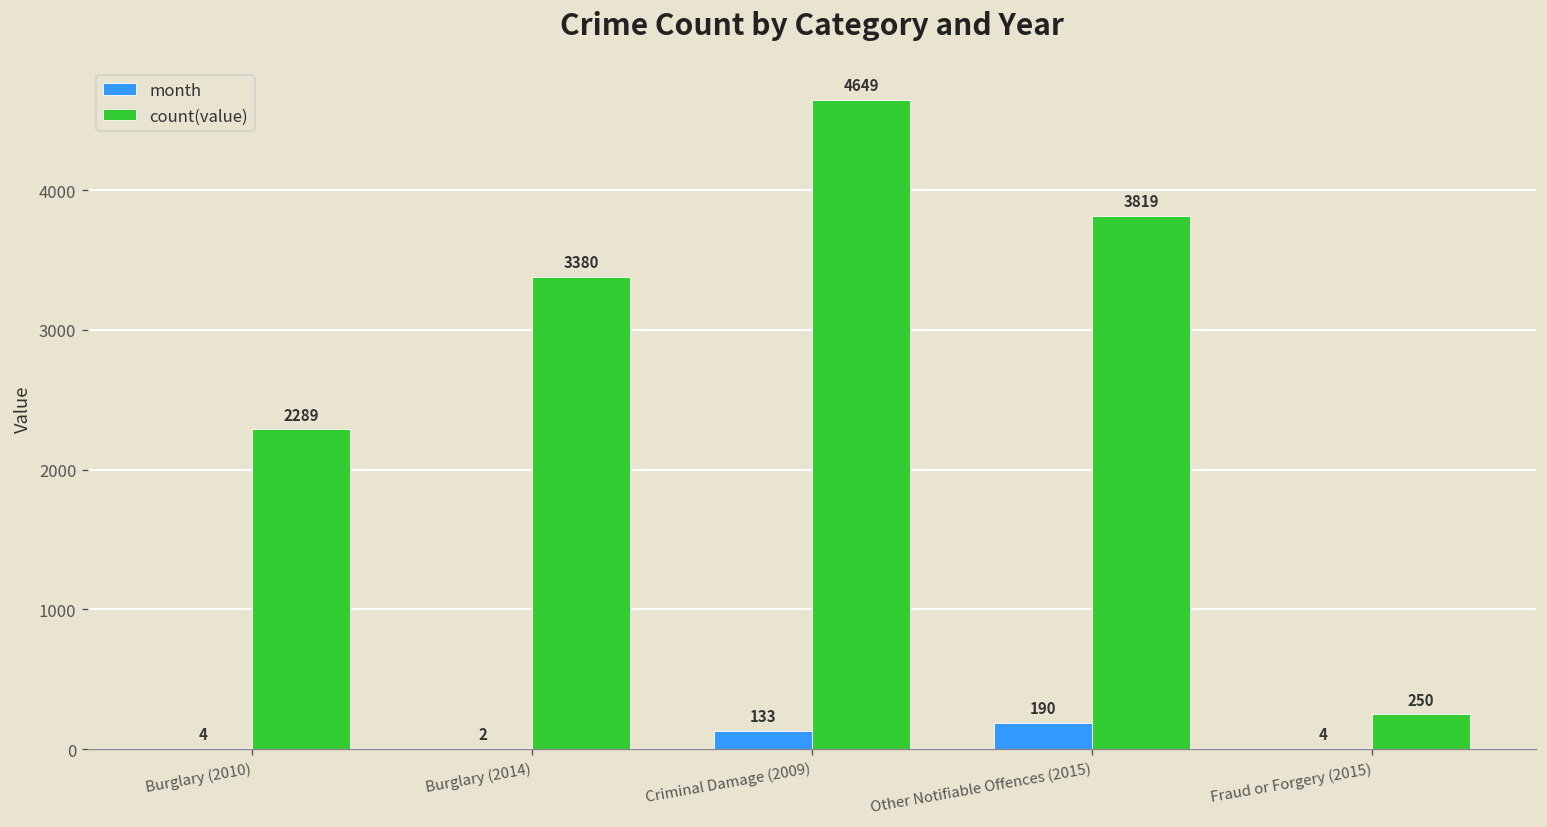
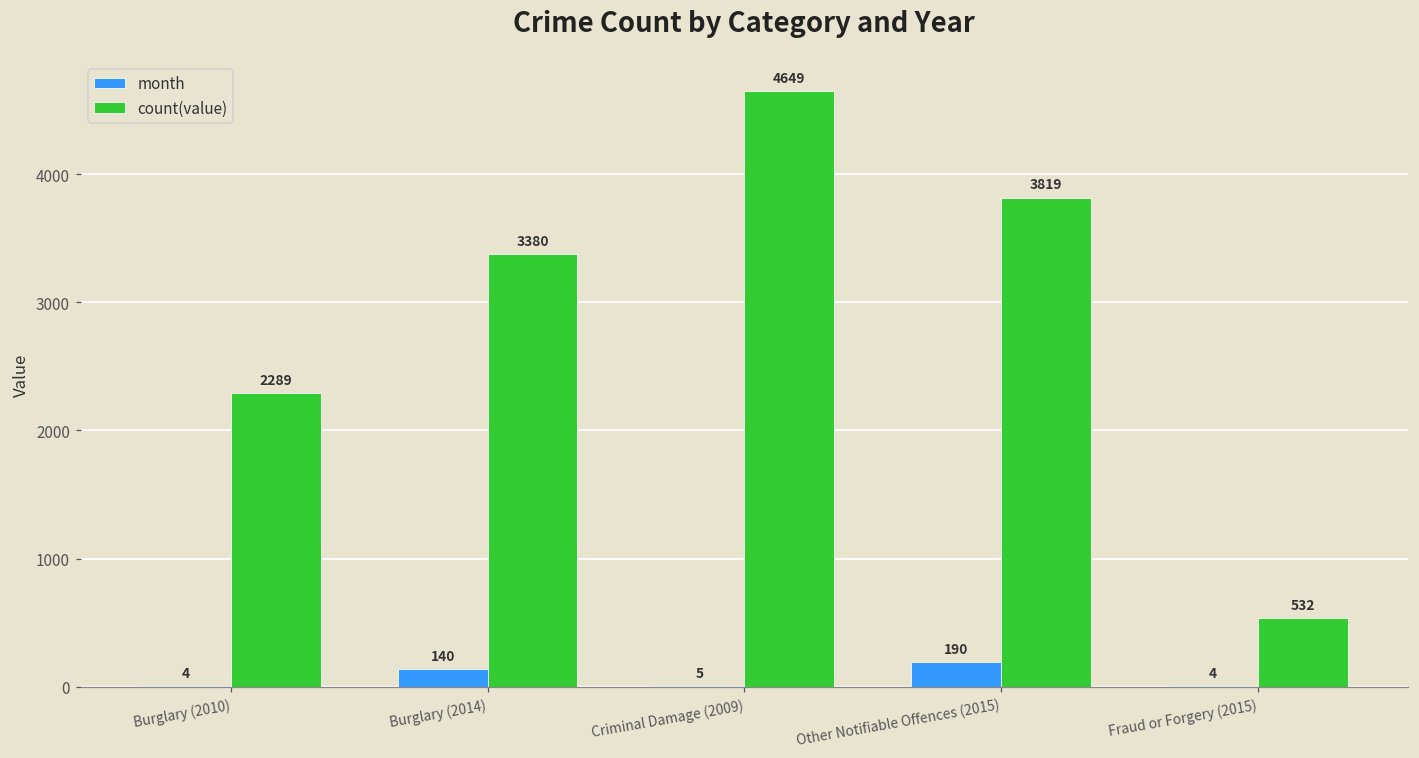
  {
    "month": {
      "Burglary (2010)": 4,
-     "Burglary (2014)": 2,
-     "Criminal Damage (2009)": 133,
+     "Burglary (2014)": 140,
+     "Criminal Damage (2009)": 5,
      "Other Notifiable Offences (2015)": 190,
      "Fraud or Forgery (2015)": 4
    },
    "count(value)": {
      "Burglary (2010)": 2289,
      "Burglary (2014)": 3380,
      "Criminal Damage (2009)": 4649,
      "Other Notifiable Offences (2015)": 3819,
-     "Fraud or Forgery (2015)": 250
+     "Fraud or Forgery (2015)": 532
    }
  }
